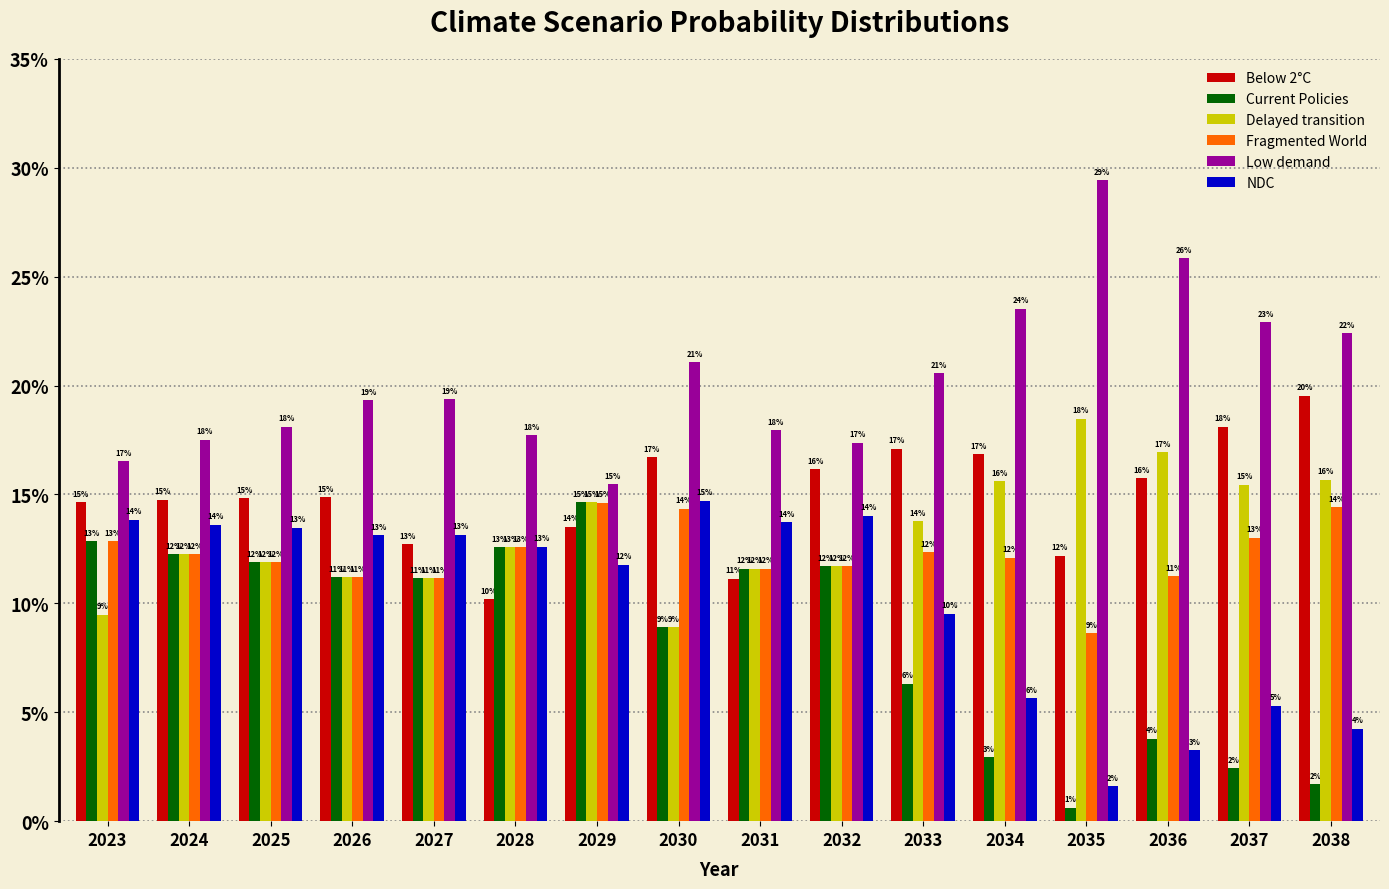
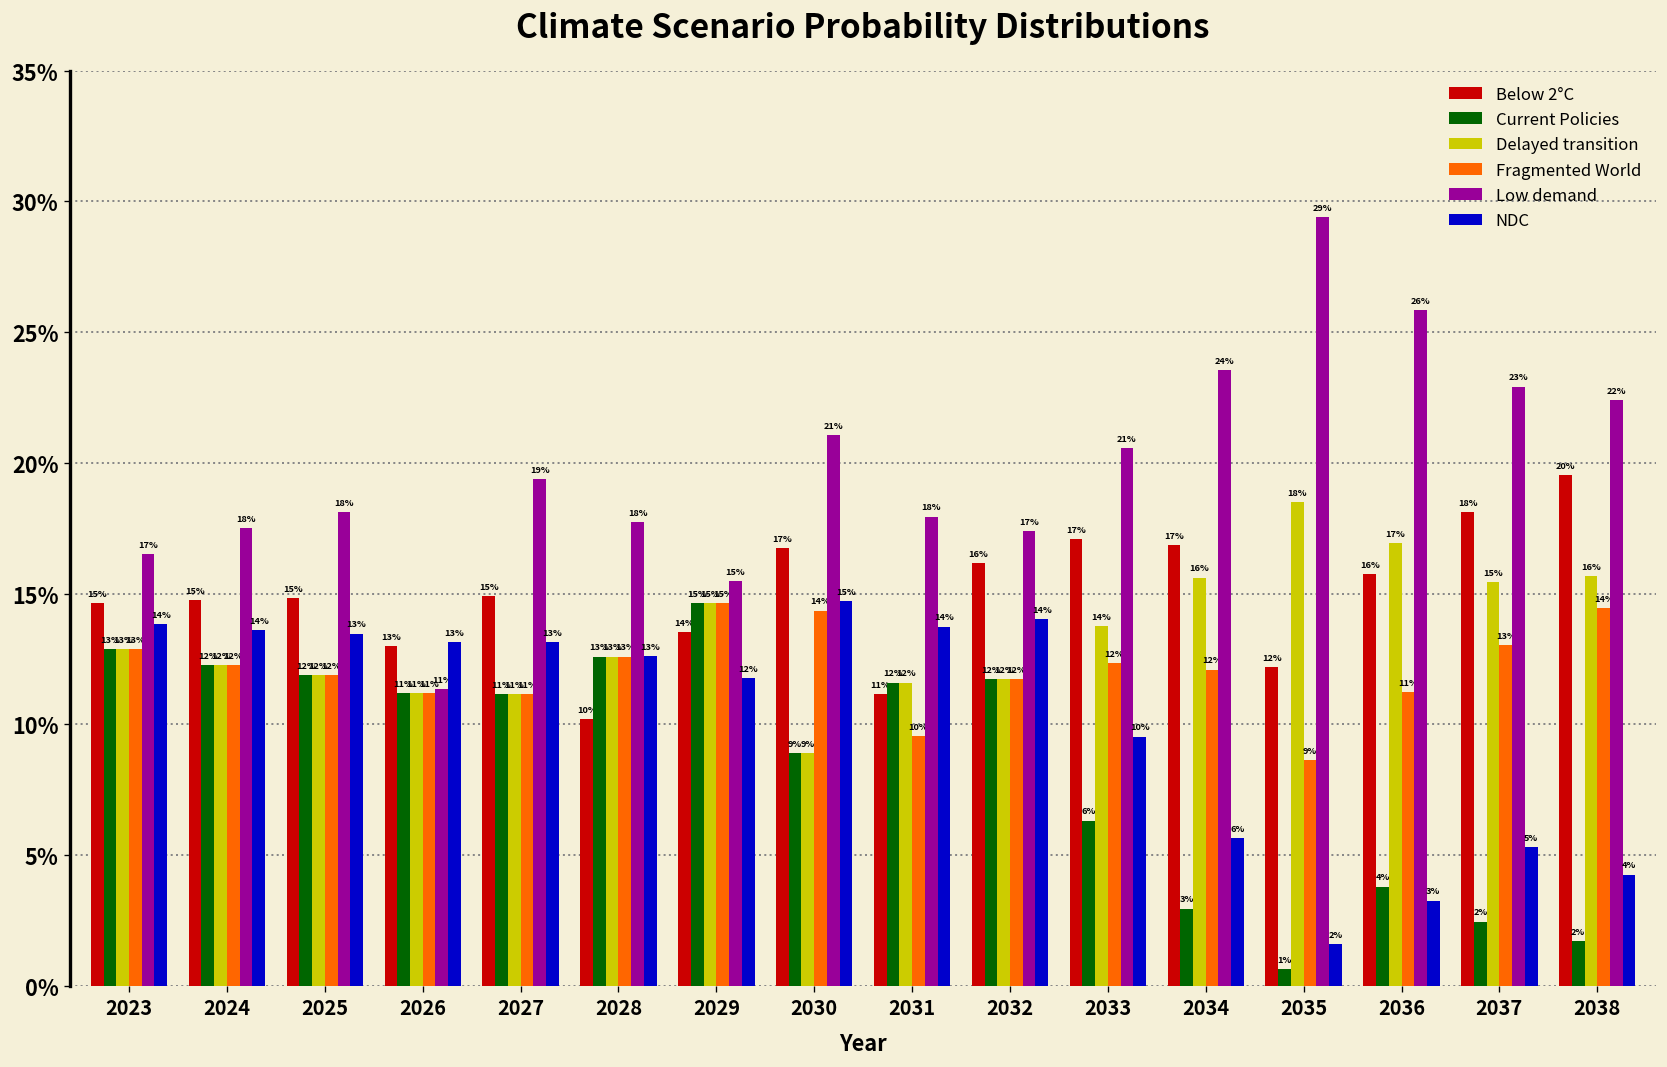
  {
    "Below 2°C": {
      "2023": "15%",
      "2024": "15%",
      "2025": "15%",
-     "2026": "15%",
-     "2027": "13%",
+     "2026": "13%",
+     "2027": "15%",
      "2028": "10%",
      "2029": "14%",
      "2030": "17%",
      "2031": "11%",
      "2032": "16%",
      "2033": "17%",
      "2034": "17%",
      "2035": "12%",
      "2036": "16%",
      "2037": "18%",
      "2038": "20%"
    },
    "Current Policies": {
      "2023": "13%",
      "2030": "9%",
      "2033": "6%",
      "2034": "3%",
      "2035": "1%",
      "2036": "4%",
      "2037": "2%",
      "2038": "2%"
    },
    "Delayed transition": {
-     "2023": "9%",
+     "2023": "13%",
      "2030": "9%",
      "2033": "14%",
      "2034": "16%",
      "2035": "18%",
      "2036": "17%",
      "2037": "15%",
      "2038": "16%"
    },
    "Fragmented World": {
      "2023": "13%",
      "2030": "14%",
-     "2031": "12%",
+     "2031": "10%",
      "2033": "12%",
      "2034": "12%",
      "2035": "9%",
      "2036": "11%",
      "2037": "13%",
      "2038": "14%"
    },
    "Low demand": {
      "2023": "17%",
      "2024": "18%",
      "2025": "18%",
-     "2026": "19%",
+     "2026": "11%",
      "2027": "19%",
      "2028": "18%",
      "2029": "15%",
      "2030": "21%",
      "2031": "18%",
      "2032": "17%",
      "2033": "21%",
      "2034": "24%",
      "2035": "29%",
      "2036": "26%",
      "2037": "23%",
      "2038": "22%"
    },
    "NDC": {
      "2023": "14%",
      "2024": "14%",
      "2025": "13%",
      "2026": "13%",
      "2027": "13%",
      "2028": "13%",
      "2029": "12%",
      "2030": "15%",
      "2031": "14%",
      "2032": "14%",
      "2033": "10%",
      "2034": "6%",
      "2035": "2%",
      "2036": "3%",
      "2037": "5%",
      "2038": "4%"
    }
  }
